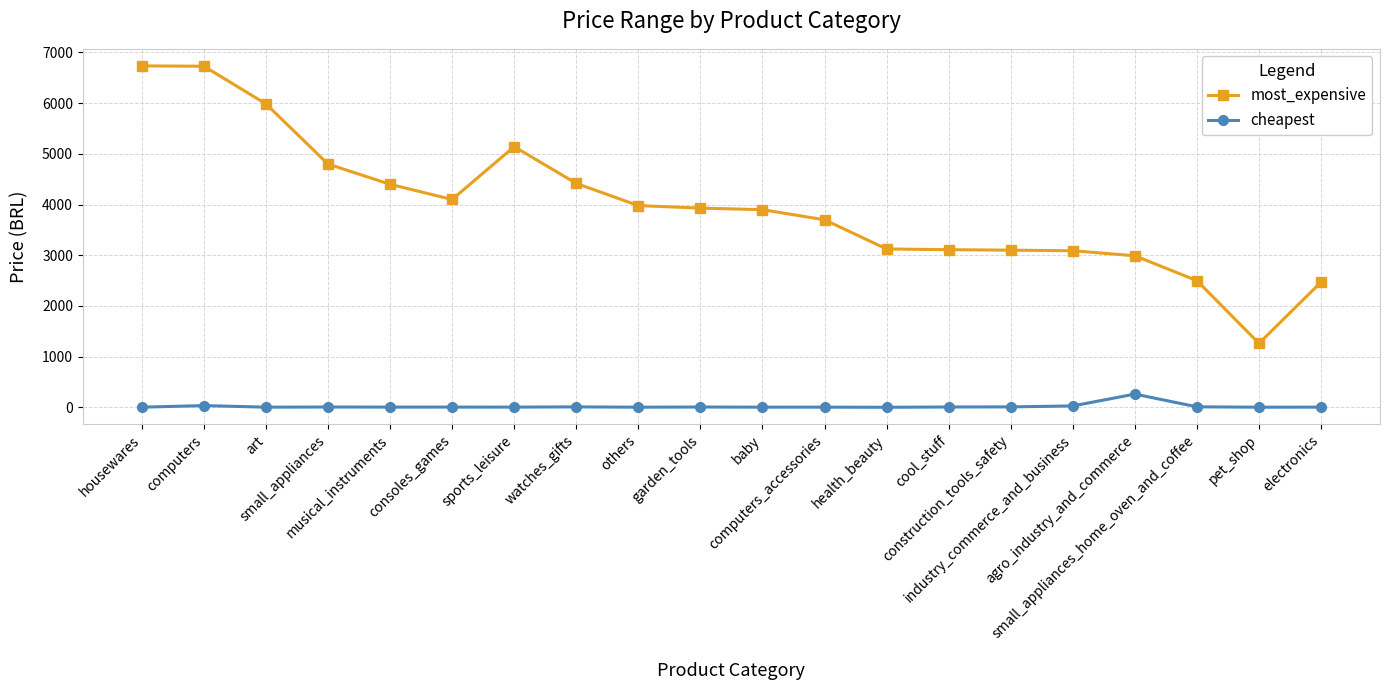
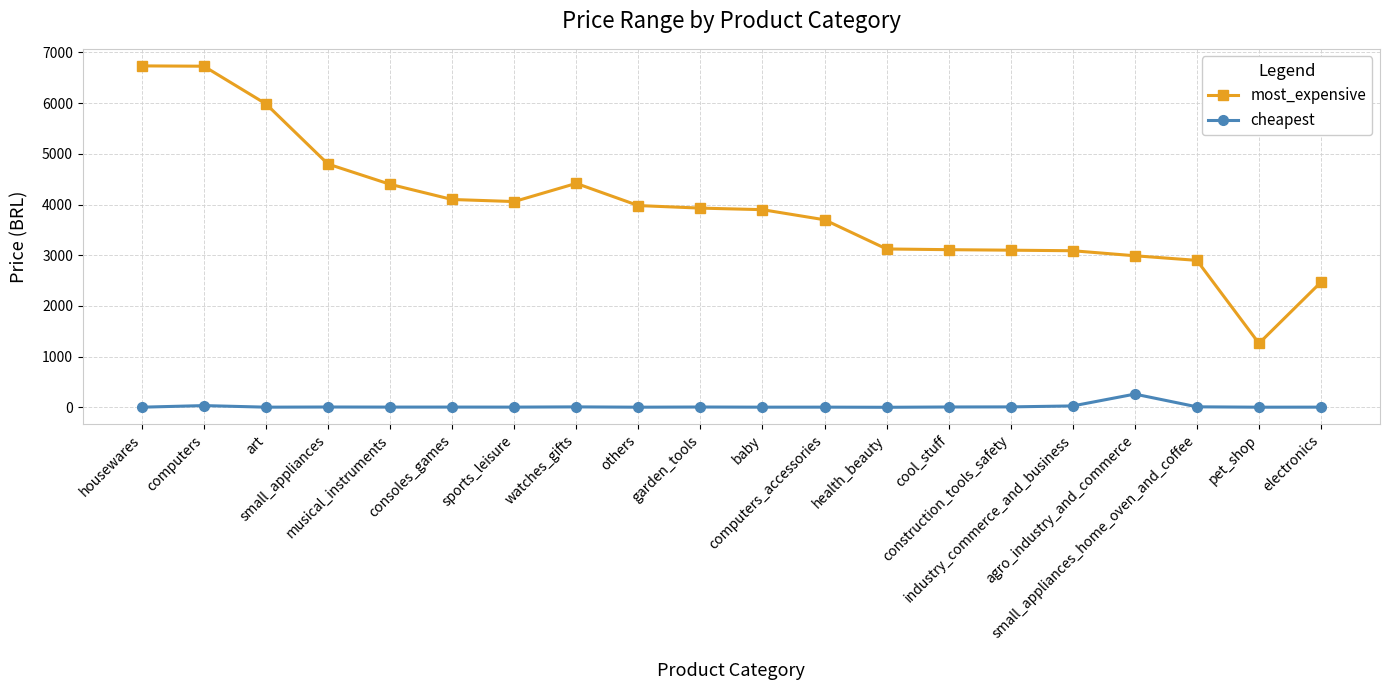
  {
    "most_expensive": {
      "housewares": 6700,
      "computers": 6700,
      "art": 6000,
      "small_appliances": 4800,
      "musical_instruments": 4400,
      "consoles_games": 4100,
-     "sports_leisure": 5100,
+     "sports_leisure": 4100,
      "watches_gifts": 4400,
      "others": 4000,
      "garden_tools": 3900,
      "baby": 3900,
      "computers_accessories": 3700,
      "health_beauty": 3100,
      "cool_stuff": 3100,
      "construction_tools_safety": 3100,
      "industry_commerce_and_business": 3100,
      "agro_industry_and_commerce": 3000,
-     "small_appliances_home_oven_and_coffee": 2500,
+     "small_appliances_home_oven_and_coffee": 2900,
      "pet_shop": 1300,
      "electronics": 2500
    },
    "cheapest": {
      "housewares": 0,
      "computers": 0,
      "art": 0,
      "small_appliances": 0,
      "musical_instruments": 0,
      "consoles_games": 0,
      "sports_leisure": 0,
      "watches_gifts": 0,
      "others": 0,
      "garden_tools": 0,
      "baby": 0,
      "computers_accessories": 0,
      "health_beauty": 0,
      "cool_stuff": 0,
      "construction_tools_safety": 0,
      "industry_commerce_and_business": 0,
      "agro_industry_and_commerce": 300,
      "small_appliances_home_oven_and_coffee": 0,
      "pet_shop": 0,
      "electronics": 0
    }
  }
